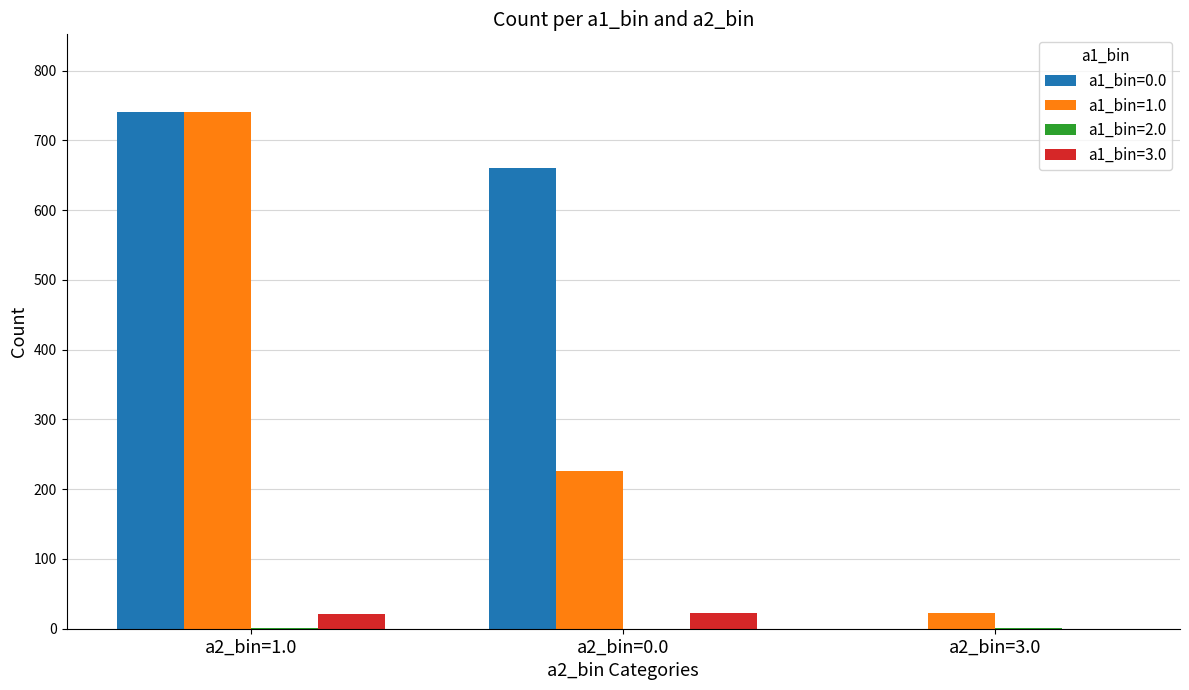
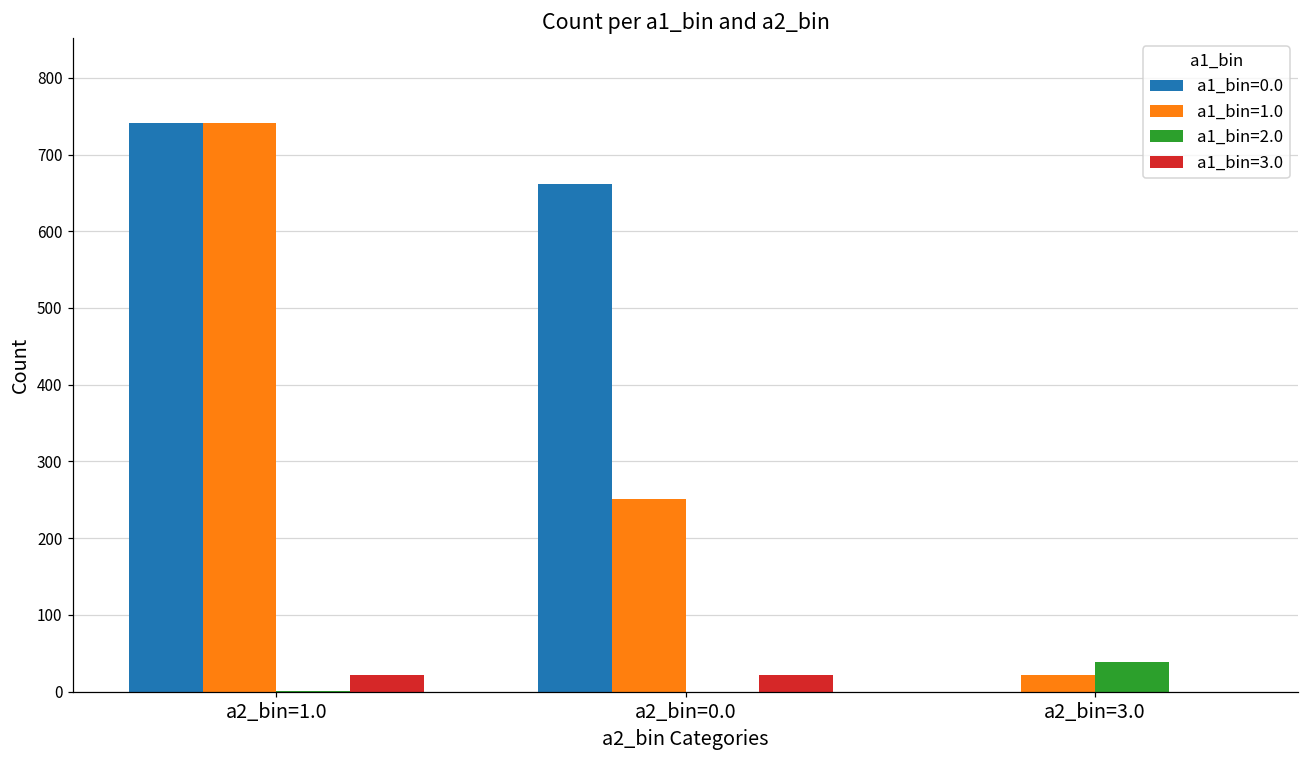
  {
    "a1_bin=0.0": {
      "a2_bin=1.0": 740,
      "a2_bin=0.0": 660,
      "a2_bin=3.0": 0
    },
    "a1_bin=1.0": {
      "a2_bin=1.0": 740,
-     "a2_bin=0.0": 230,
+     "a2_bin=0.0": 250,
      "a2_bin=3.0": 20
    },
    "a1_bin=2.0": {
      "a2_bin=0.0": 0,
-     "a2_bin=3.0": 0
+     "a2_bin=3.0": 40
    },
    "a1_bin=3.0": {
      "a2_bin=1.0": 20,
      "a2_bin=0.0": 20,
      "a2_bin=3.0": 0
    }
  }
